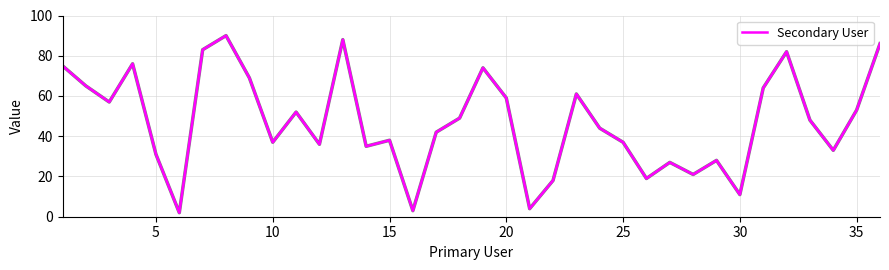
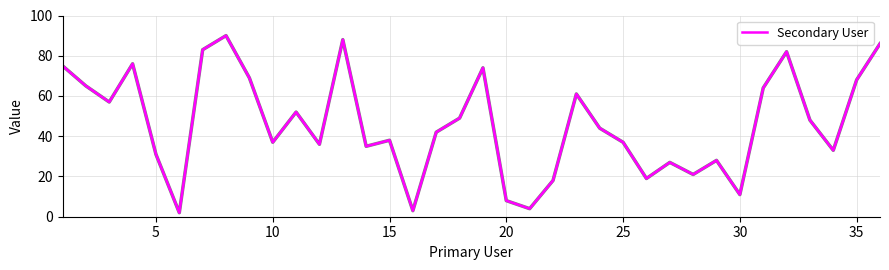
  {
    "5": 31,
    "10": 37,
    "15": 38,
-   "20": 59,
+   "20": 8,
    "25": 37,
    "30": 11,
-   "35": 53
+   "35": 68
  }
